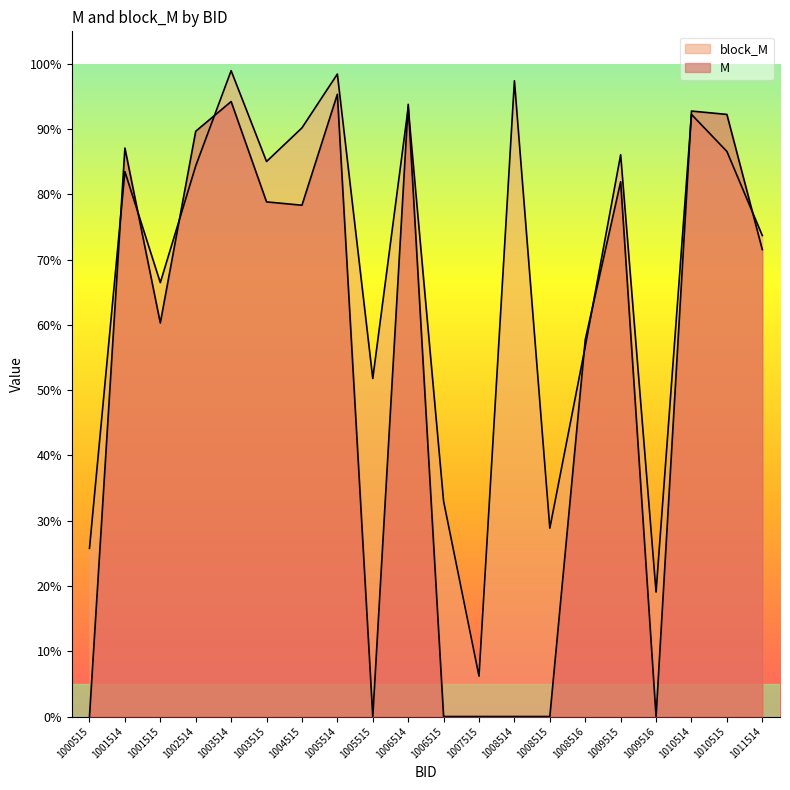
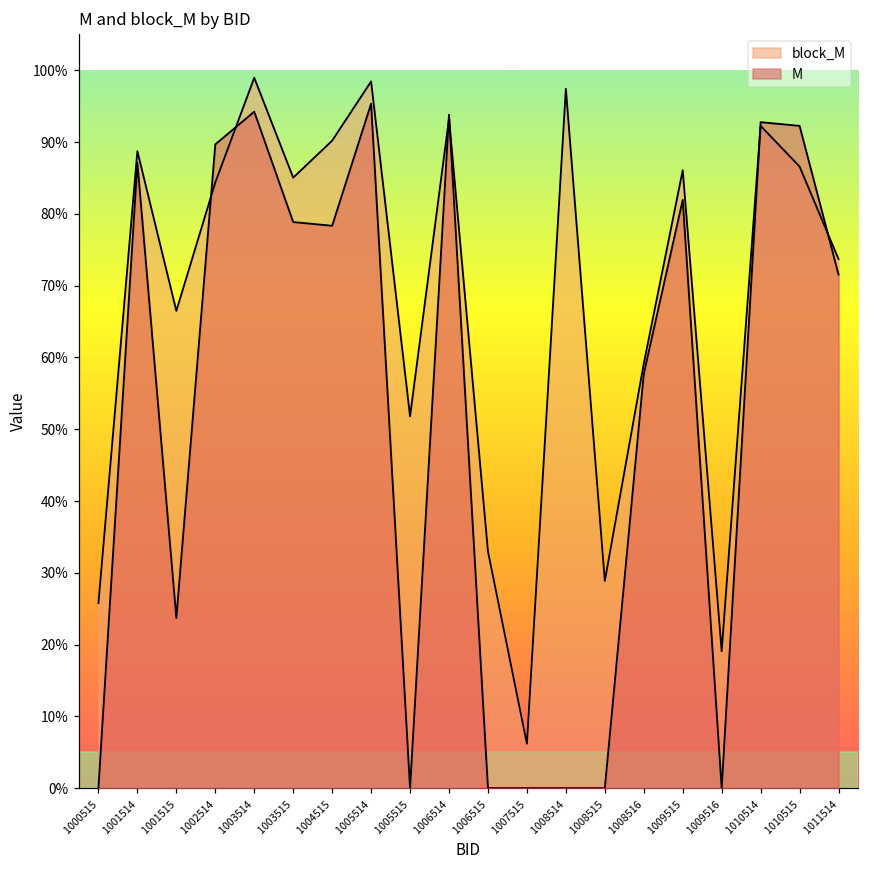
  {
    "block_M": {
      "1000515": "26%",
-     "1001514": "84%",
+     "1001514": "89%",
      "1001515": "66%",
      "1002514": "84%",
      "1003514": "99%",
      "1003515": "85%",
      "1004515": "90%",
      "1005514": "98%",
      "1005515": "52%",
      "1006514": "93%",
      "1006515": "33%",
      "1007515": "6%",
      "1008514": "97%",
      "1008515": "29%",
-     "1008516": "57%",
+     "1008516": "59%",
      "1009515": "86%",
      "1009516": "19%",
      "1010514": "92%",
      "1010515": "87%",
      "1011514": "74%"
    },
    "M": {
      "1001514": "87%",
-     "1001515": "60%",
+     "1001515": "24%",
      "1002514": "90%",
      "1003514": "94%",
      "1003515": "79%",
      "1004515": "78%",
      "1005514": "95%",
      "1006514": "94%",
      "1008516": "58%",
      "1009515": "82%",
      "1010514": "93%",
      "1010515": "92%",
      "1011514": "72%"
    }
  }
